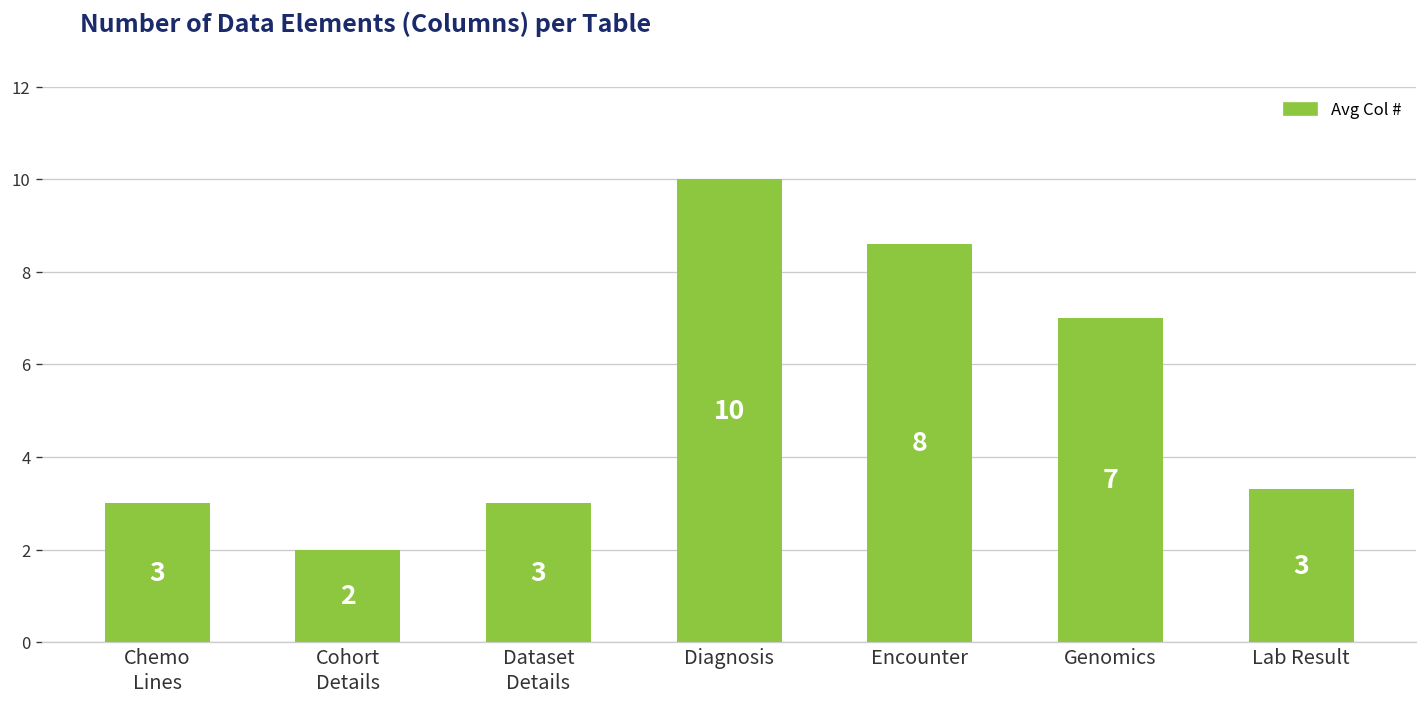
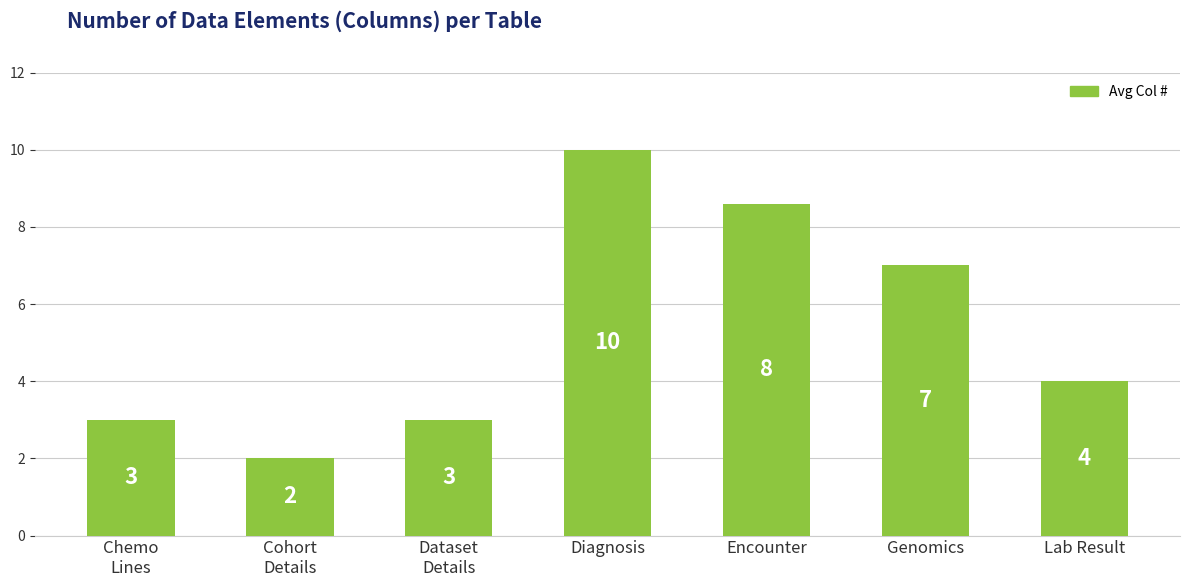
  {
    "Chemo Lines": 3,
    "Cohort Details": 2,
    "Dataset Details": 3,
    "Diagnosis": 10,
    "Genomics": 7,
-   "Lab Result": 3
+   "Lab Result": 4
  }
